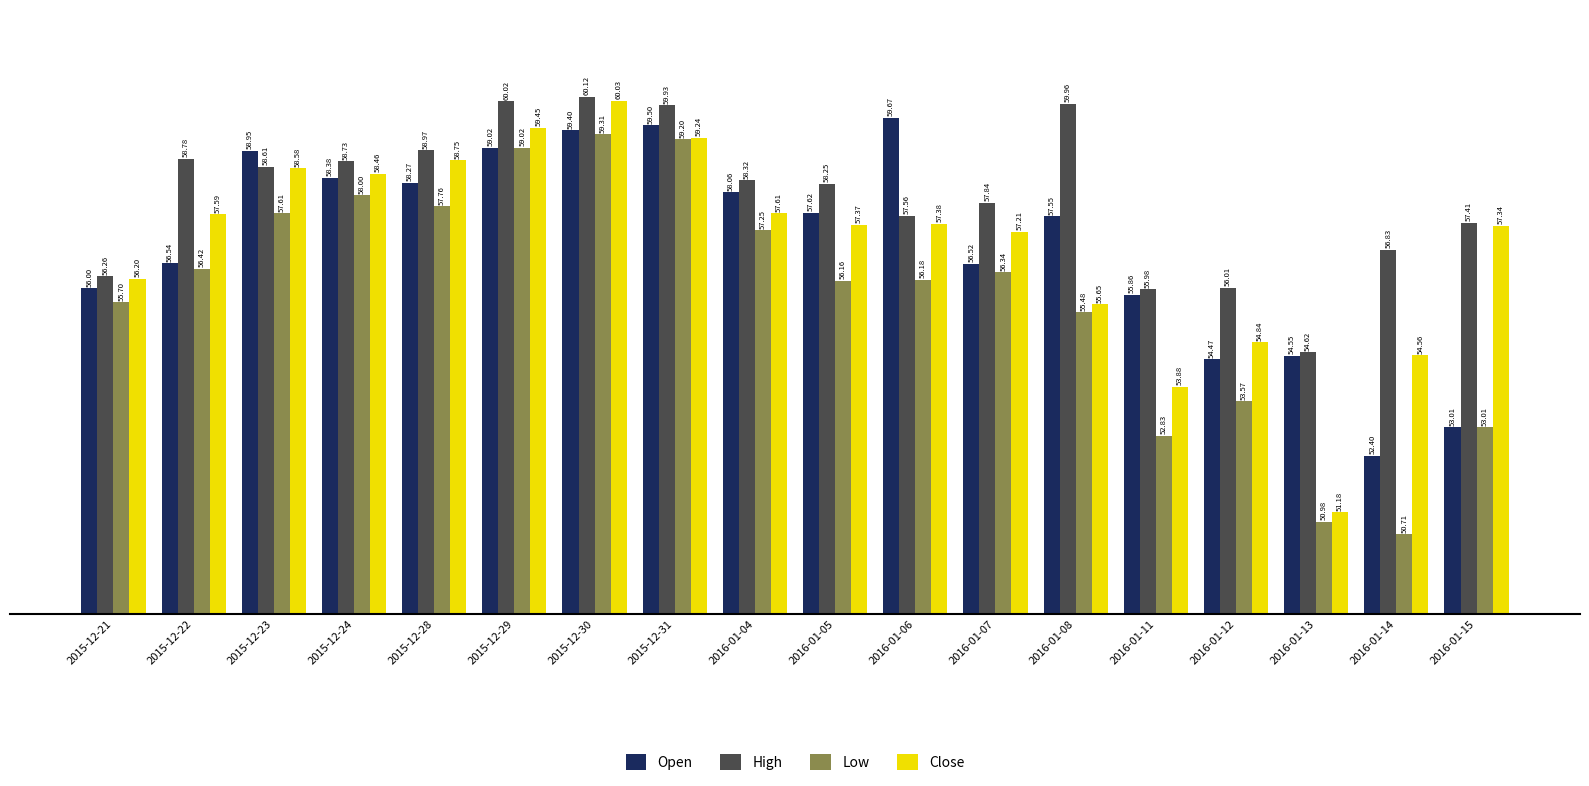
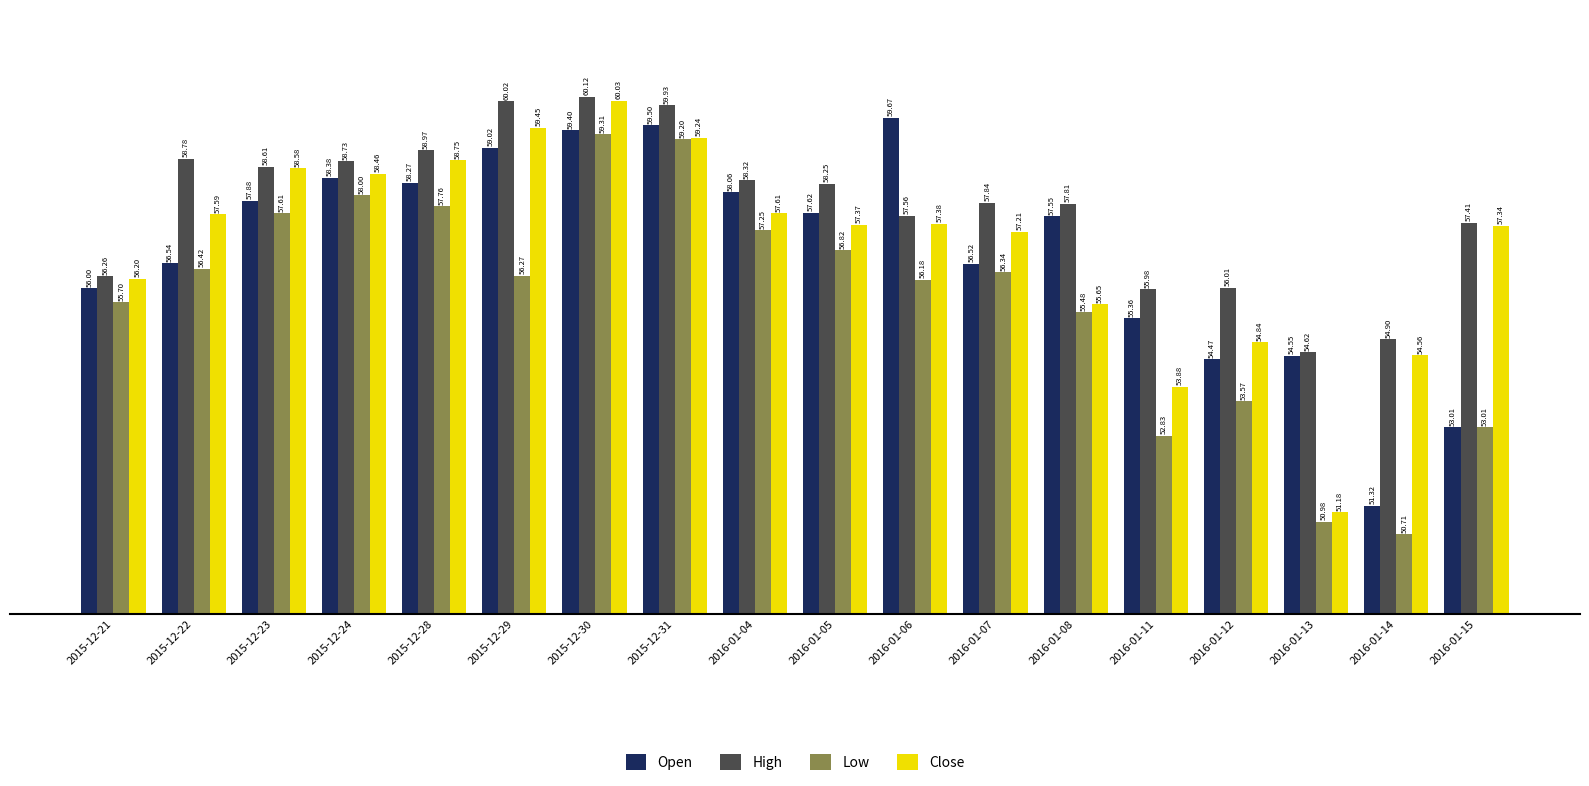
  {
    "Open": {
      "2015-12-21": 56.00,
      "2015-12-22": 56.54,
-     "2015-12-23": 58.95,
+     "2015-12-23": 57.88,
      "2015-12-24": 58.38,
      "2015-12-28": 58.27,
      "2015-12-29": 59.02,
      "2015-12-30": 59.40,
      "2015-12-31": 59.50,
      "2016-01-04": 58.06,
      "2016-01-05": 57.62,
      "2016-01-06": 59.67,
      "2016-01-07": 56.52,
      "2016-01-08": 57.55,
-     "2016-01-11": 55.86,
+     "2016-01-11": 55.36,
      "2016-01-12": 54.47,
      "2016-01-13": 54.55,
-     "2016-01-14": 52.40,
+     "2016-01-14": 51.32,
      "2016-01-15": 53.01
    },
    "High": {
      "2015-12-21": 56.26,
      "2015-12-22": 58.78,
      "2015-12-23": 58.61,
      "2015-12-24": 58.73,
      "2015-12-28": 58.97,
      "2015-12-29": 60.02,
      "2015-12-30": 60.12,
      "2015-12-31": 59.93,
      "2016-01-04": 58.32,
      "2016-01-05": 58.25,
      "2016-01-06": 57.56,
      "2016-01-07": 57.84,
-     "2016-01-08": 59.96,
+     "2016-01-08": 57.81,
      "2016-01-11": 55.98,
      "2016-01-12": 56.01,
      "2016-01-13": 54.62,
-     "2016-01-14": 56.83,
+     "2016-01-14": 54.90,
      "2016-01-15": 57.41
    },
    "Low": {
      "2015-12-21": 55.70,
      "2015-12-22": 56.42,
      "2015-12-23": 57.61,
      "2015-12-24": 58.00,
      "2015-12-28": 57.76,
-     "2015-12-29": 59.02,
+     "2015-12-29": 56.27,
      "2015-12-30": 59.31,
      "2015-12-31": 59.20,
      "2016-01-04": 57.25,
-     "2016-01-05": 56.16,
+     "2016-01-05": 56.82,
      "2016-01-06": 56.18,
      "2016-01-07": 56.34,
      "2016-01-08": 55.48,
      "2016-01-11": 52.83,
      "2016-01-12": 53.57,
      "2016-01-13": 50.98,
      "2016-01-14": 50.71,
      "2016-01-15": 53.01
    },
    "Close": {
      "2015-12-21": 56.20,
      "2015-12-22": 57.59,
      "2015-12-23": 58.58,
      "2015-12-24": 58.46,
      "2015-12-28": 58.75,
      "2015-12-29": 59.45,
      "2015-12-30": 60.03,
      "2015-12-31": 59.24,
      "2016-01-04": 57.61,
      "2016-01-05": 57.37,
      "2016-01-06": 57.38,
      "2016-01-07": 57.21,
      "2016-01-08": 55.65,
      "2016-01-11": 53.88,
      "2016-01-12": 54.84,
      "2016-01-13": 51.18,
      "2016-01-14": 54.56,
      "2016-01-15": 57.34
    }
  }
